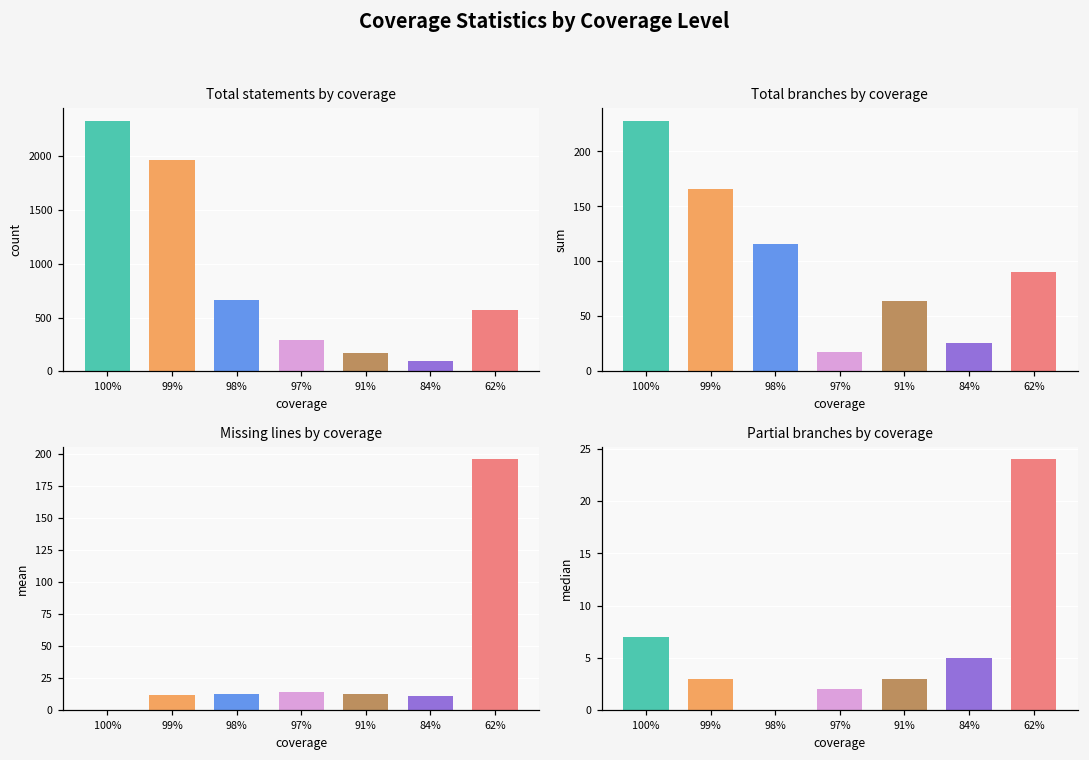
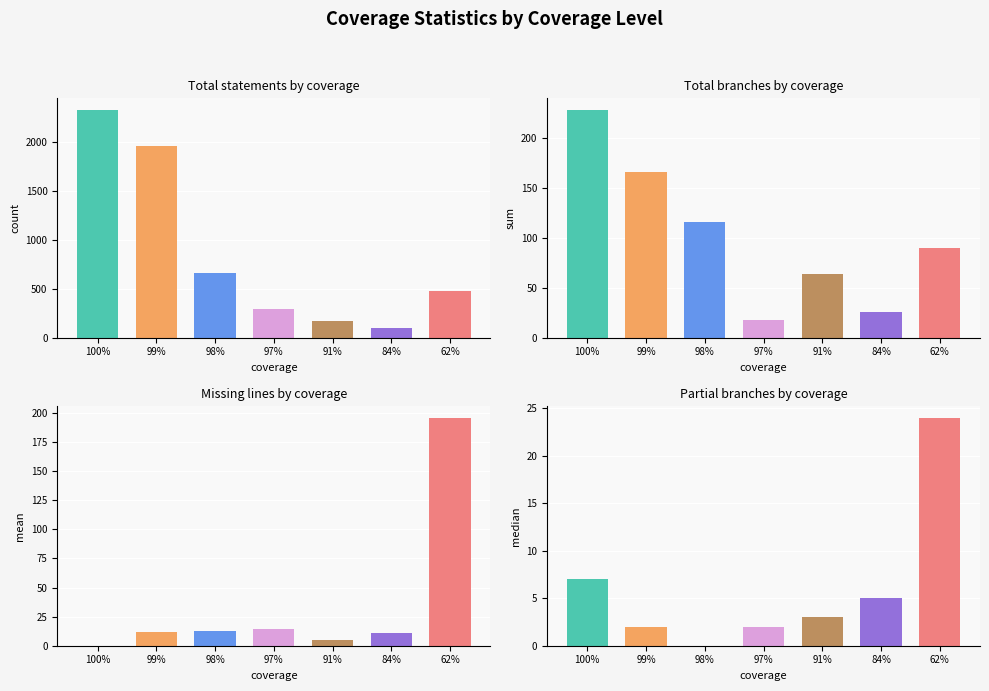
  {
    "Total statements by coverage": {
      "100%": 2300,
      "99%": 2000,
      "98%": 700,
      "97%": 300,
      "91%": 200,
      "84%": 100,
-     "62%": 600
+     "62%": 500
    },
    "Total branches by coverage": {
      "100%": 230,
      "99%": 170,
      "98%": 120,
      "97%": 20,
      "91%": 60,
      "84%": 30,
      "62%": 90
    },
    "Missing lines by coverage": {
      "100%": 0,
      "99%": 12,
      "98%": 13,
      "97%": 14,
-     "91%": 13,
+     "91%": 5,
      "84%": 11,
      "62%": 196
    },
    "Partial branches by coverage": {
      "100%": 7,
-     "99%": 3,
+     "99%": 2,
      "98%": 0,
      "97%": 2,
      "91%": 3,
      "84%": 5,
      "62%": 24
    }
  }
